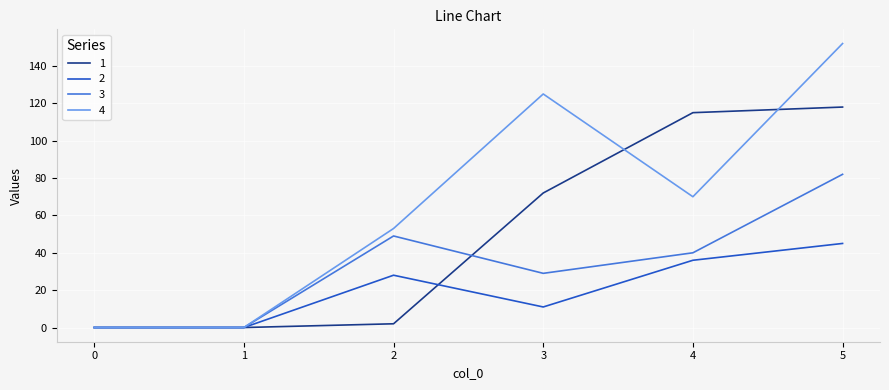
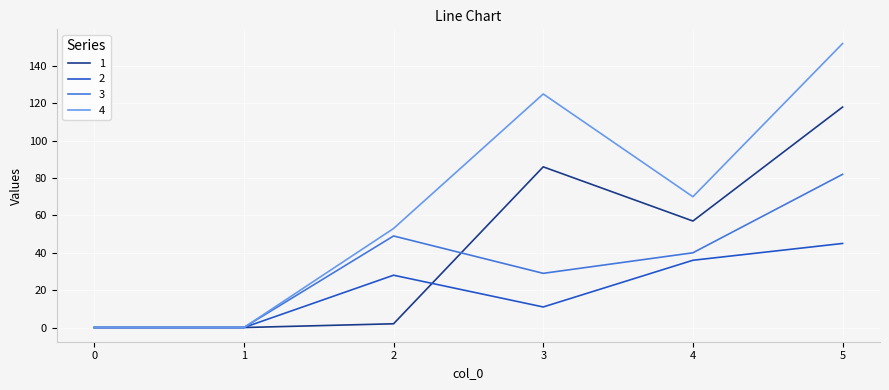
  {
    "1": {
      "2": 2,
-     "3": 72,
-     "4": 115,
+     "3": 86,
+     "4": 57,
      "5": 118
    }
  }
